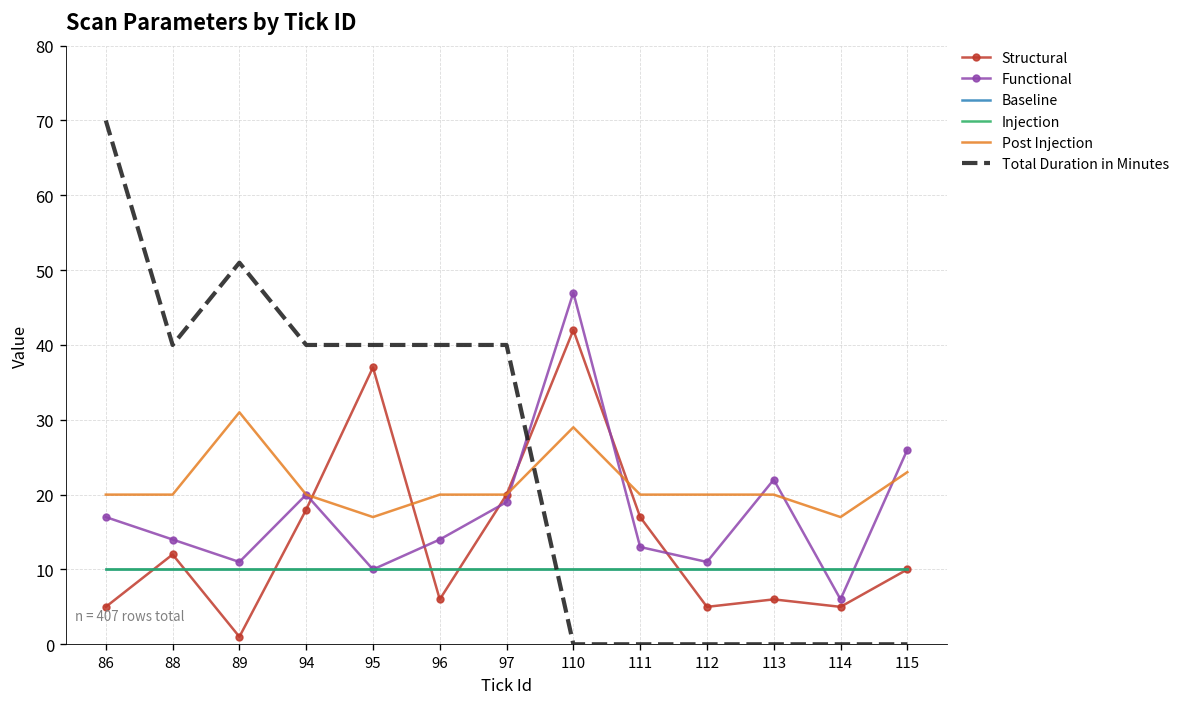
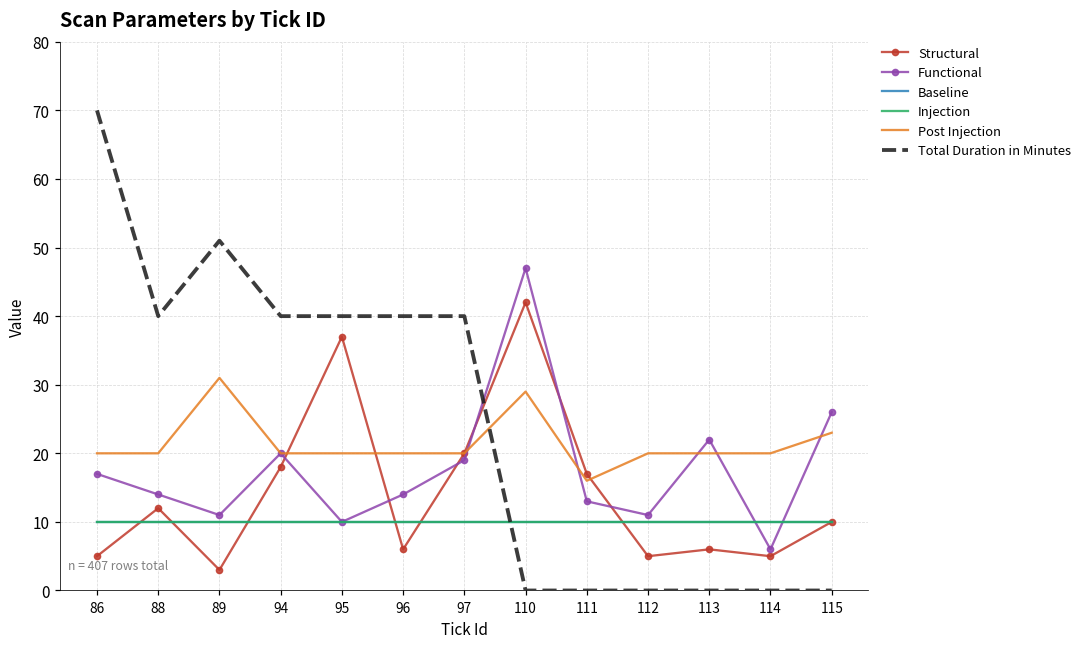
  {
    "Structural": {
      "88": 12,
-     "89": 1,
+     "89": 3,
      "94": 18,
      "95": 37,
      "96": 6,
      "110": 42,
      "111": 17,
      "112": 5,
      "113": 6,
      "114": 5
    },
    "Functional": {
      "86": 17,
      "88": 14,
      "89": 11,
      "96": 14,
      "97": 19,
      "110": 47,
      "111": 13,
      "112": 11,
      "113": 22,
      "114": 6,
      "115": 26
    },
    "Injection": {
      "86": 10,
      "88": 10,
      "89": 10,
      "94": 10,
      "96": 10,
      "97": 10,
      "110": 10,
      "111": 10,
      "112": 10,
      "113": 10,
      "114": 10
    },
    "Post Injection": {
      "86": 20,
      "88": 20,
      "89": 31,
-     "95": 17,
+     "95": 20,
      "96": 20,
      "110": 29,
-     "111": 20,
+     "111": 16,
      "112": 20,
      "113": 20,
-     "114": 17,
+     "114": 20,
      "115": 23
    },
    "Total Duration in Minutes": {
      "86": 70,
      "88": 40,
      "89": 51,
      "94": 40,
      "95": 40,
      "96": 40,
      "97": 40,
      "110": 0,
      "111": 0,
      "112": 0,
      "113": 0,
      "114": 0,
      "115": 0
    }
  }
